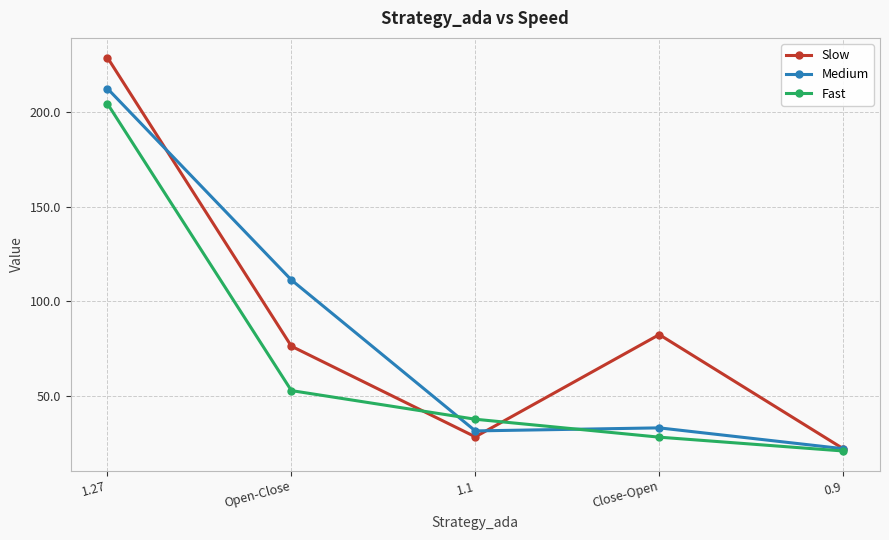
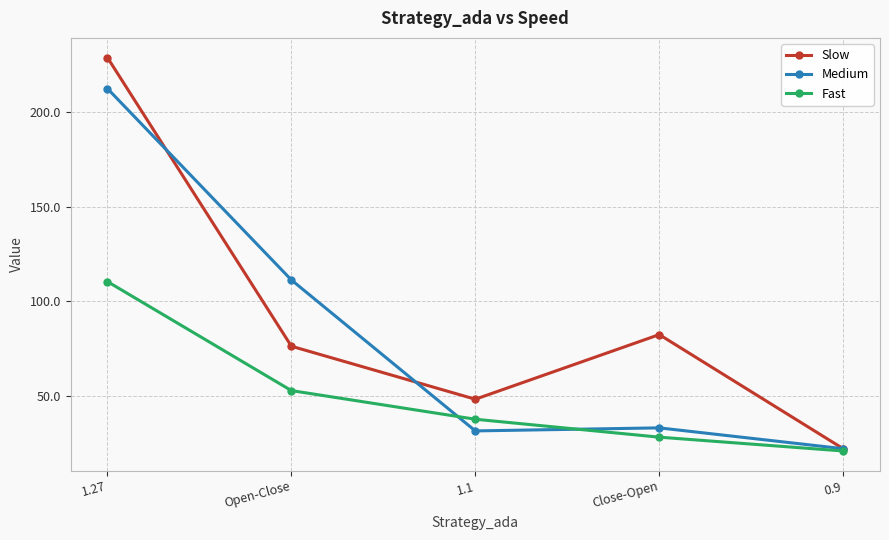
  {
    "Slow": {
      "1.27": 229,
      "Open-Close": 76,
-     "1.1": 28,
+     "1.1": 48,
      "Close-Open": 82
    },
    "Medium": {
      "1.27": 213,
      "Open-Close": 111,
      "1.1": 32,
      "Close-Open": 33
    },
    "Fast": {
-     "1.27": 205,
+     "1.27": 111,
      "Open-Close": 53,
      "1.1": 38,
      "Close-Open": 28
    }
  }
